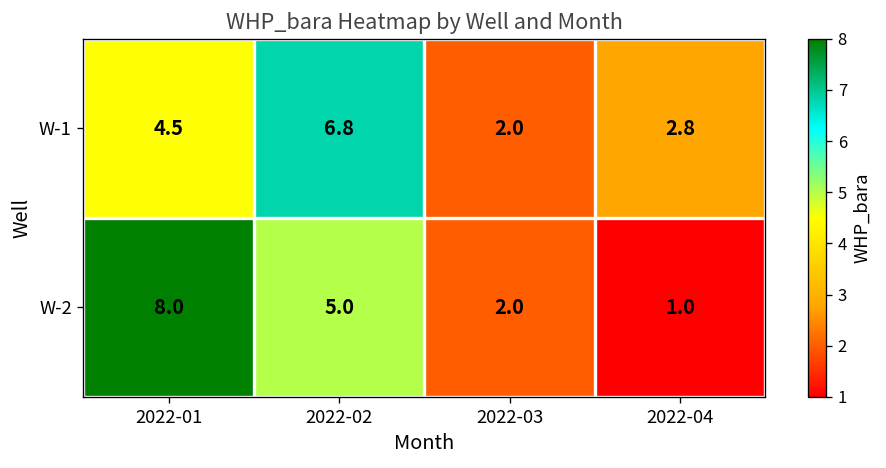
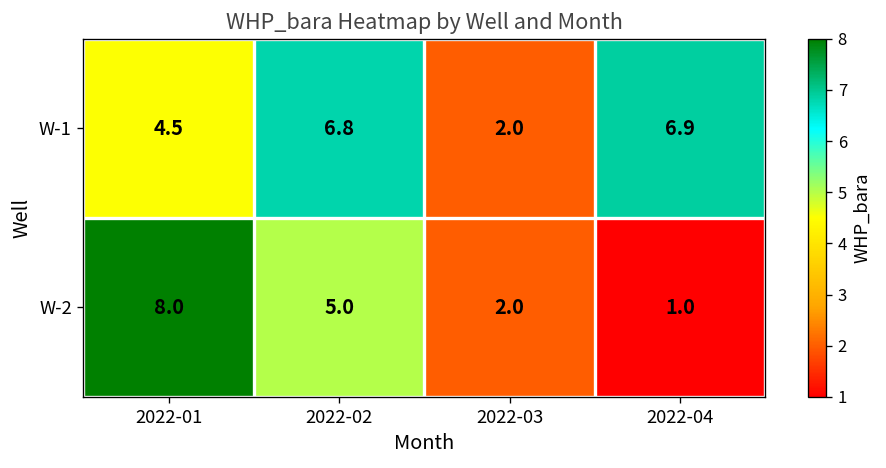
  {
    "W-1": {
      "2022-01": 4.5,
      "2022-02": 6.8,
      "2022-03": 2.0,
-     "2022-04": 2.8
+     "2022-04": 6.9
    },
    "W-2": {
      "2022-01": 8.0,
      "2022-02": 5.0,
      "2022-03": 2.0,
      "2022-04": 1.0
    }
  }
